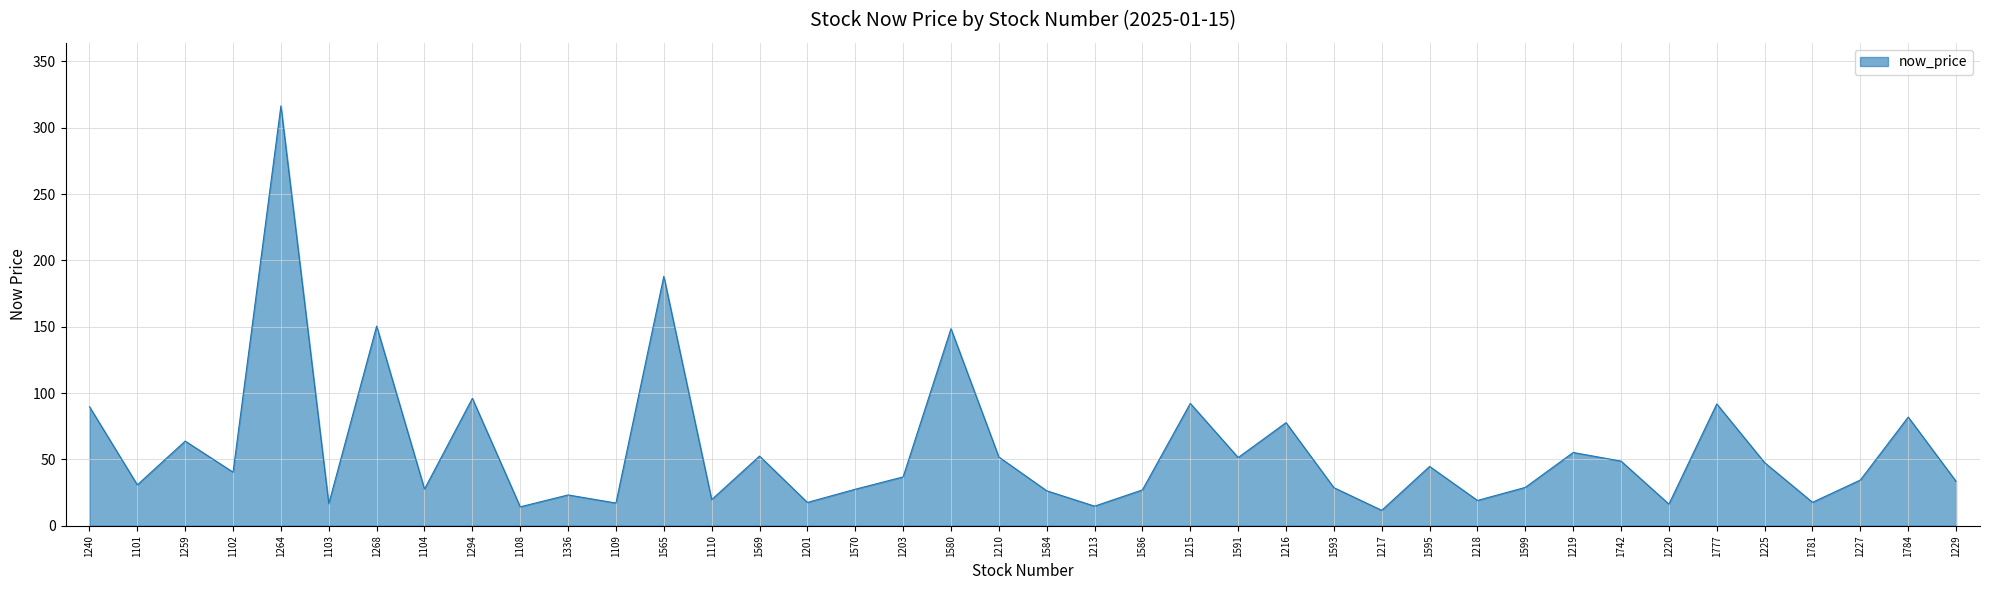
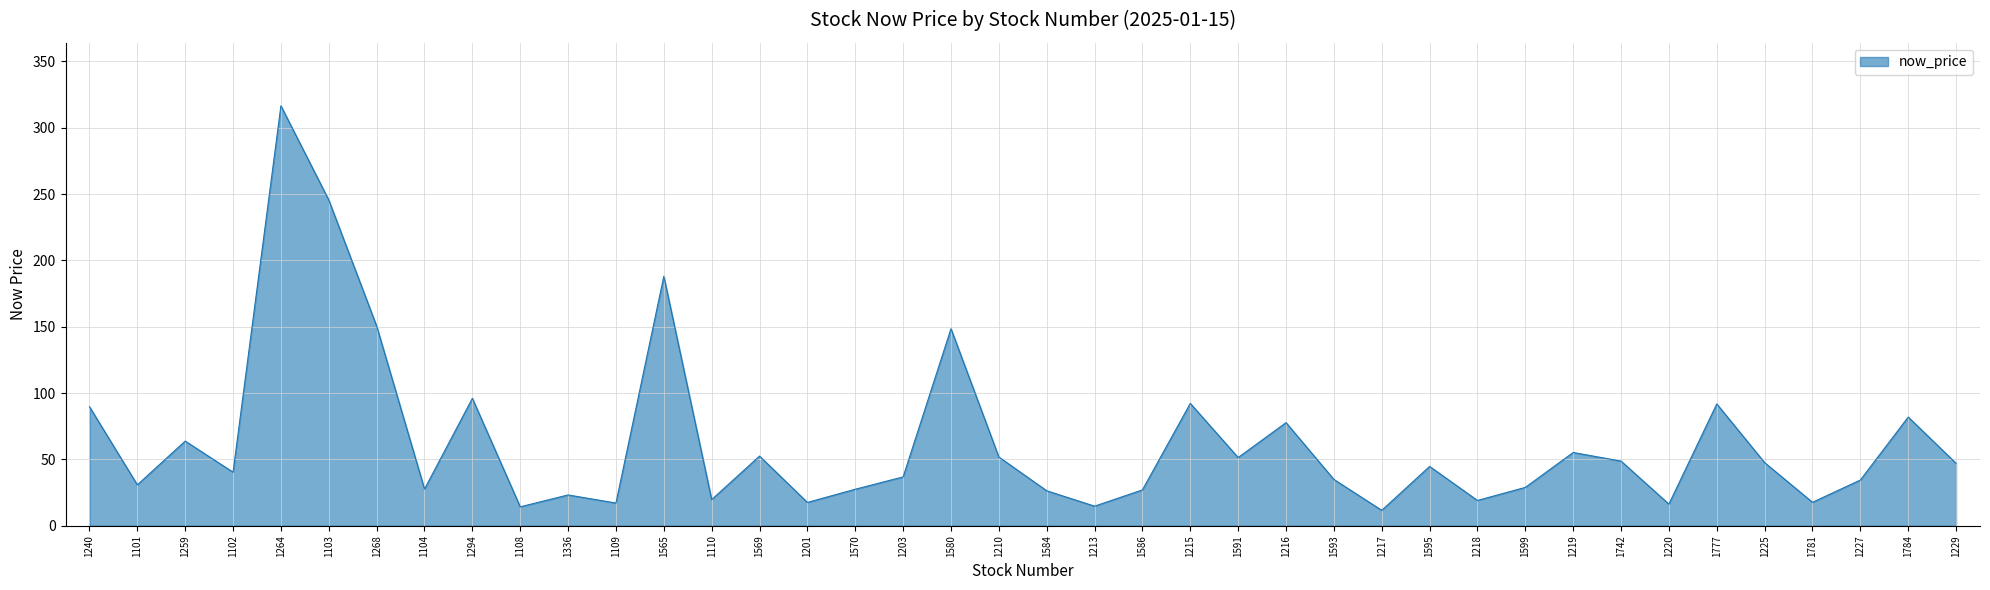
  {
    "1240": 90,
    "1101": 31,
    "1259": 64,
    "1102": 40,
    "1264": 317,
-   "1103": 17,
+   "1103": 246,
    "1268": 151,
    "1104": 28,
    "1294": 96,
    "1108": 14,
    "1336": 23,
    "1109": 17,
    "1565": 188,
    "1110": 20,
    "1569": 53,
    "1201": 18,
    "1570": 28,
    "1203": 37,
    "1580": 149,
    "1210": 52,
    "1584": 26,
    "1213": 15,
    "1586": 27,
    "1215": 92,
    "1591": 51,
    "1216": 78,
-   "1593": 29,
+   "1593": 35,
    "1217": 12,
    "1595": 45,
    "1218": 19,
    "1599": 29,
    "1219": 55,
    "1742": 49,
    "1220": 16,
    "1777": 92,
    "1225": 48,
    "1781": 18,
    "1227": 34,
    "1784": 82,
-   "1229": 33
+   "1229": 47
  }
